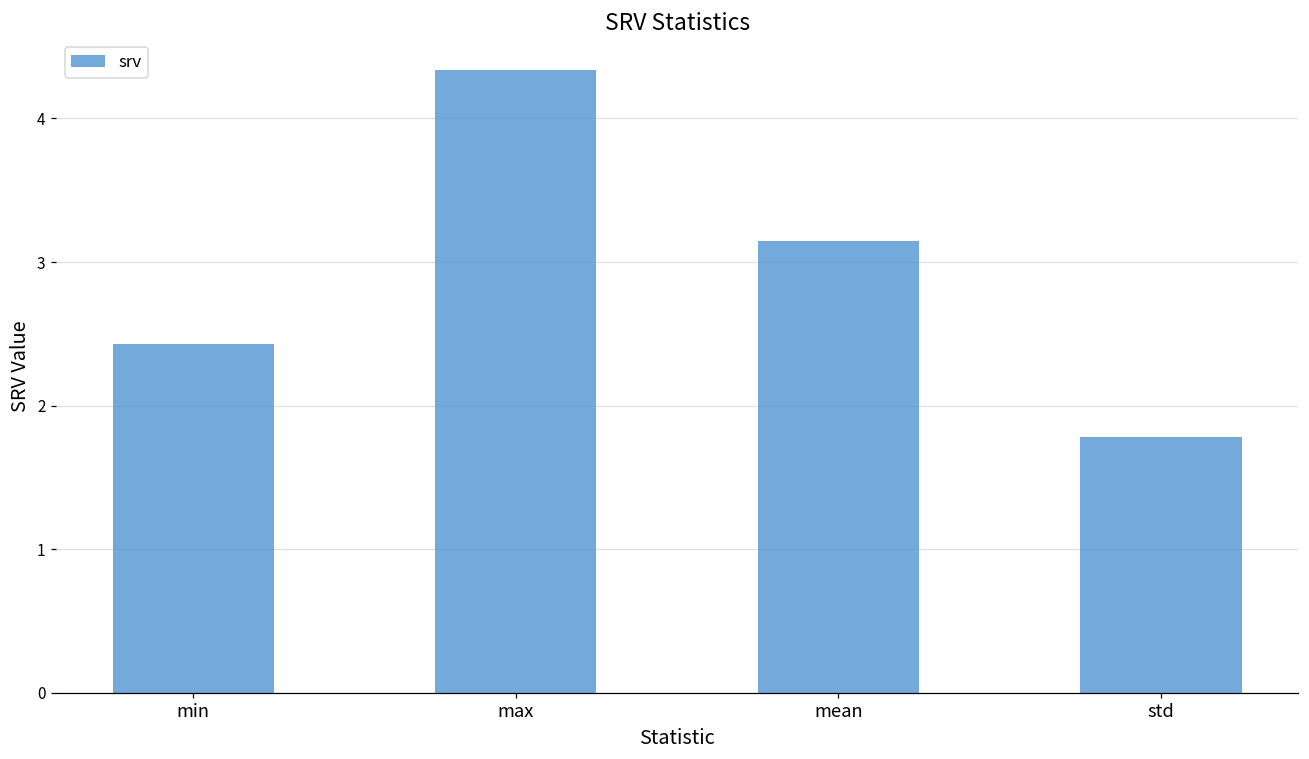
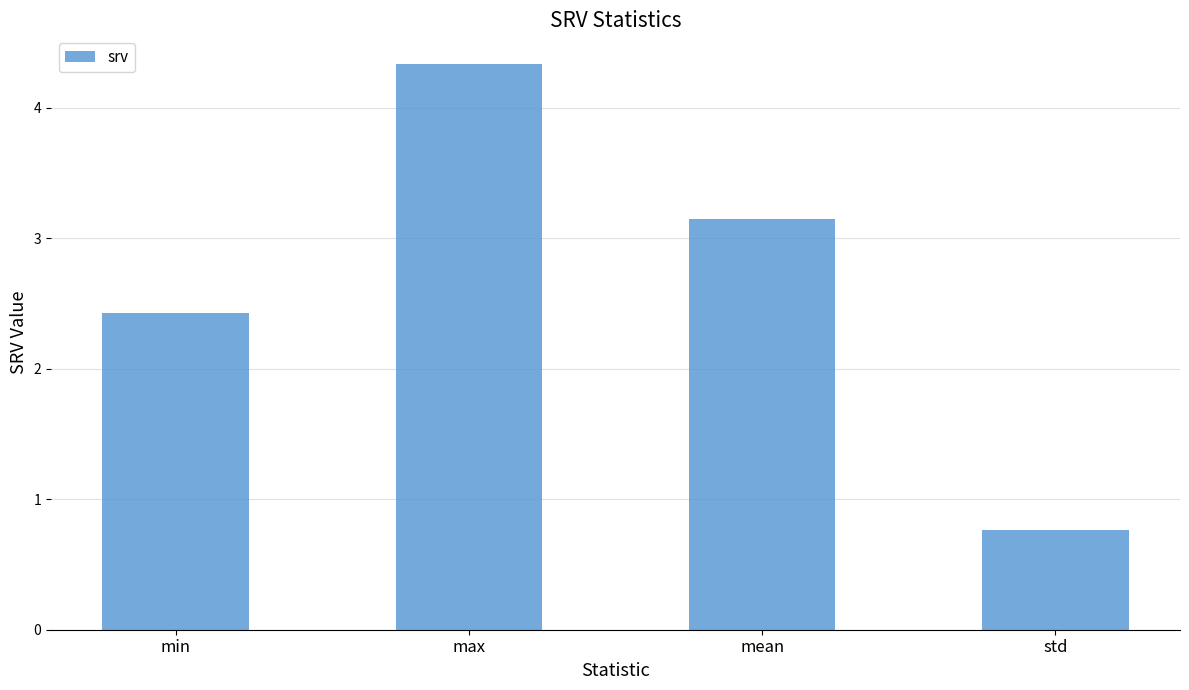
  {
    "min": 2.43,
    "max": 4.34,
    "mean": 3.15,
-   "std": 1.78
+   "std": 0.77
  }
